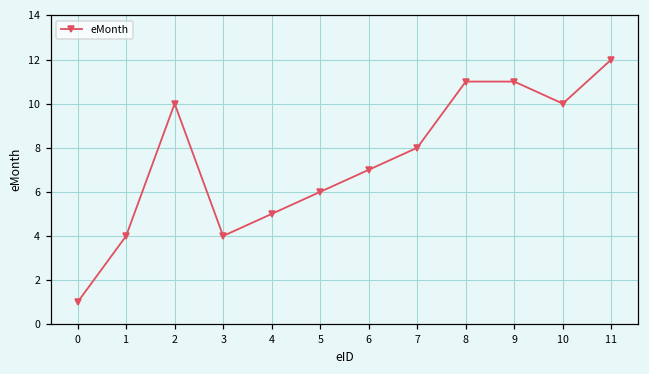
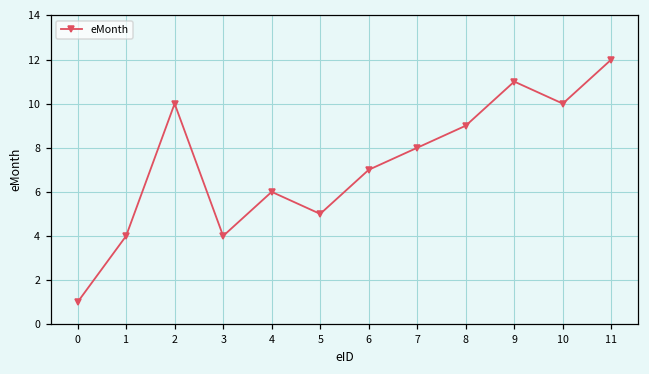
  {
    "0": 1,
    "1": 4,
    "2": 10,
    "3": 4,
-   "4": 5,
-   "5": 6,
+   "4": 6,
+   "5": 5,
    "6": 7,
    "7": 8,
-   "8": 11,
+   "8": 9,
    "9": 11,
    "10": 10,
    "11": 12
  }
